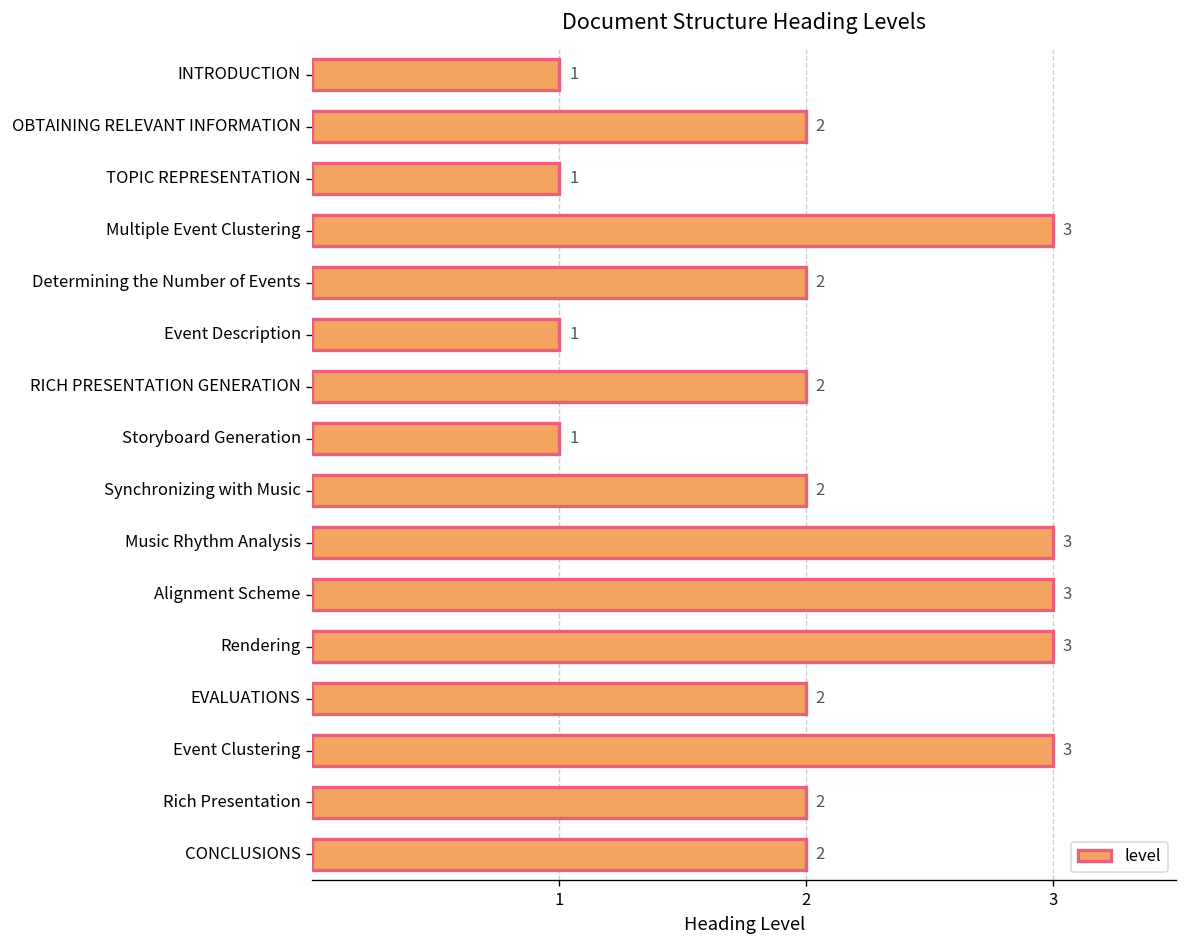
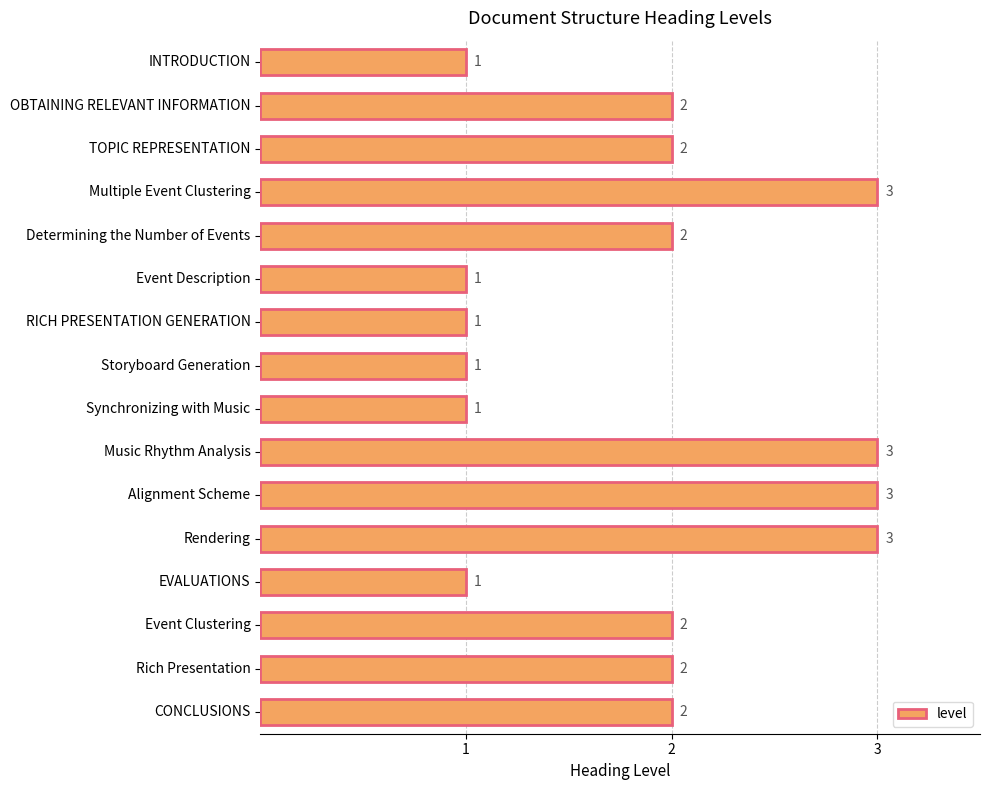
  {
    "INTRODUCTION": 1,
    "OBTAINING RELEVANT INFORMATION": 2,
-   "TOPIC REPRESENTATION": 1,
+   "TOPIC REPRESENTATION": 2,
    "Multiple Event Clustering": 3,
    "Determining the Number of Events": 2,
    "Event Description": 1,
-   "RICH PRESENTATION GENERATION": 2,
+   "RICH PRESENTATION GENERATION": 1,
    "Storyboard Generation": 1,
-   "Synchronizing with Music": 2,
+   "Synchronizing with Music": 1,
    "Music Rhythm Analysis": 3,
    "Alignment Scheme": 3,
    "Rendering": 3,
-   "EVALUATIONS": 2,
-   "Event Clustering": 3,
+   "EVALUATIONS": 1,
+   "Event Clustering": 2,
    "Rich Presentation": 2,
    "CONCLUSIONS": 2
  }
